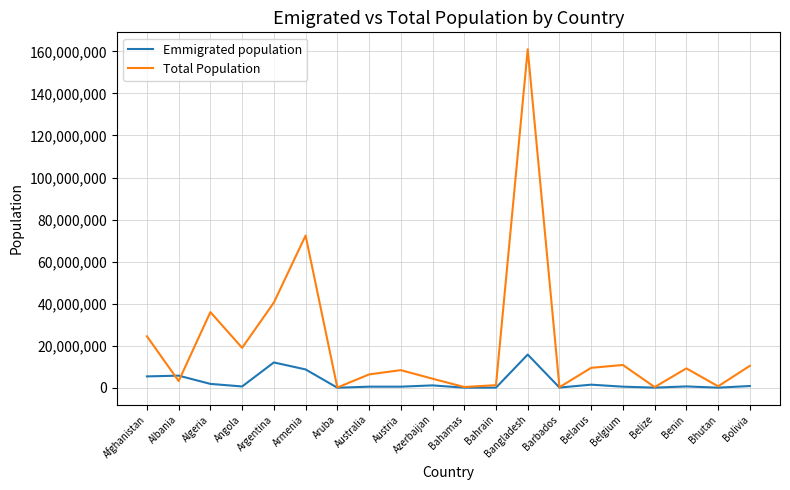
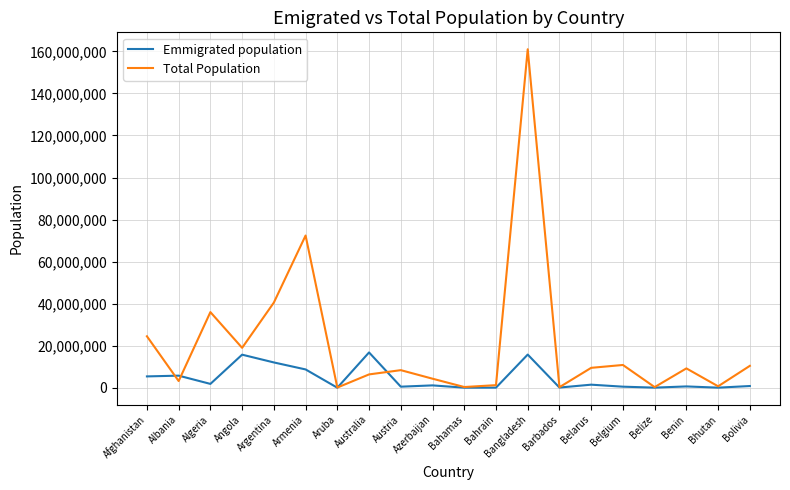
  {
    "Emmigrated population": {
      "Afghanistan": "5,000,000",
      "Albania": "6,000,000",
      "Algeria": "2,000,000",
-     "Angola": "1,000,000",
+     "Angola": "16,000,000",
      "Argentina": "12,000,000",
      "Armenia": "9,000,000",
-     "Australia": "1,000,000",
+     "Australia": "17,000,000",
      "Austria": "1,000,000",
      "Azerbaijan": "1,000,000",
      "Bangladesh": "16,000,000",
      "Belarus": "1,000,000",
      "Belgium": "1,000,000",
      "Benin": "1,000,000",
      "Bolivia": "1,000,000"
    },
    "Total Population": {
      "Afghanistan": "24,000,000",
      "Albania": "3,000,000",
      "Algeria": "36,000,000",
      "Angola": "19,000,000",
      "Argentina": "41,000,000",
      "Armenia": "72,000,000",
      "Australia": "6,000,000",
      "Austria": "8,000,000",
      "Azerbaijan": "4,000,000",
      "Bangladesh": "161,000,000",
      "Belarus": "9,000,000",
      "Belgium": "11,000,000",
      "Benin": "9,000,000",
      "Bolivia": "10,000,000"
    }
  }
